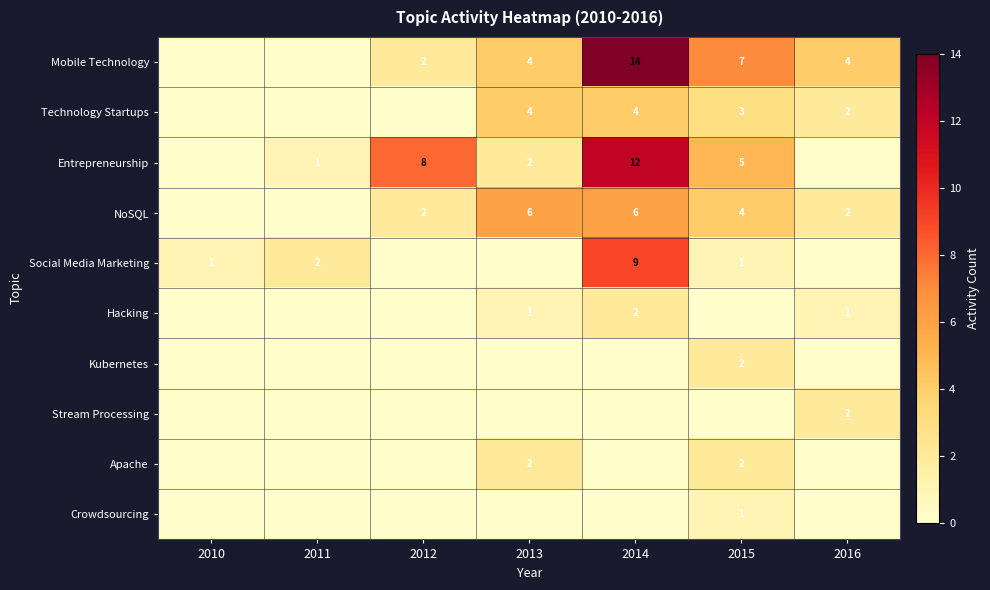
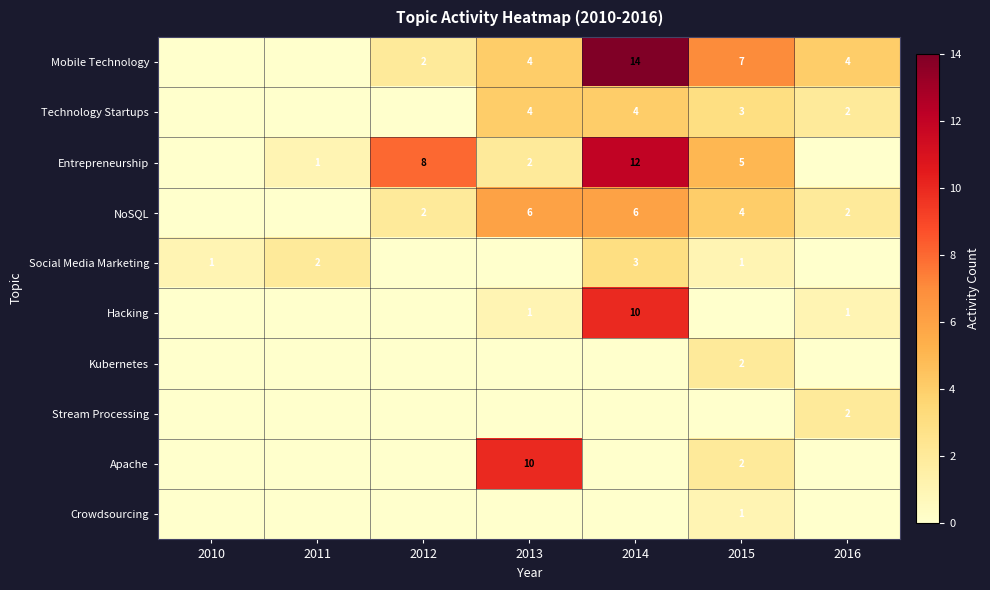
  {
    "Mobile Technology": {
      "2012": 2,
      "2013": 4,
      "2014": 14,
      "2015": 7,
      "2016": 4
    },
    "Technology Startups": {
      "2013": 4,
      "2014": 4,
      "2015": 3,
      "2016": 2
    },
    "Entrepreneurship": {
      "2011": 1,
      "2012": 8,
      "2013": 2,
      "2014": 12,
      "2015": 5
    },
    "NoSQL": {
      "2012": 2,
      "2013": 6,
      "2014": 6,
      "2015": 4,
      "2016": 2
    },
    "Social Media Marketing": {
      "2010": 1,
      "2011": 2,
-     "2014": 9,
+     "2014": 3,
      "2015": 1
    },
    "Hacking": {
      "2013": 1,
-     "2014": 2,
+     "2014": 10,
      "2016": 1
    },
    "Kubernetes": {
      "2015": 2
    },
    "Stream Processing": {
      "2016": 2
    },
    "Apache": {
-     "2013": 2,
+     "2013": 10,
      "2015": 2
    },
    "Crowdsourcing": {
      "2015": 1
    }
  }
